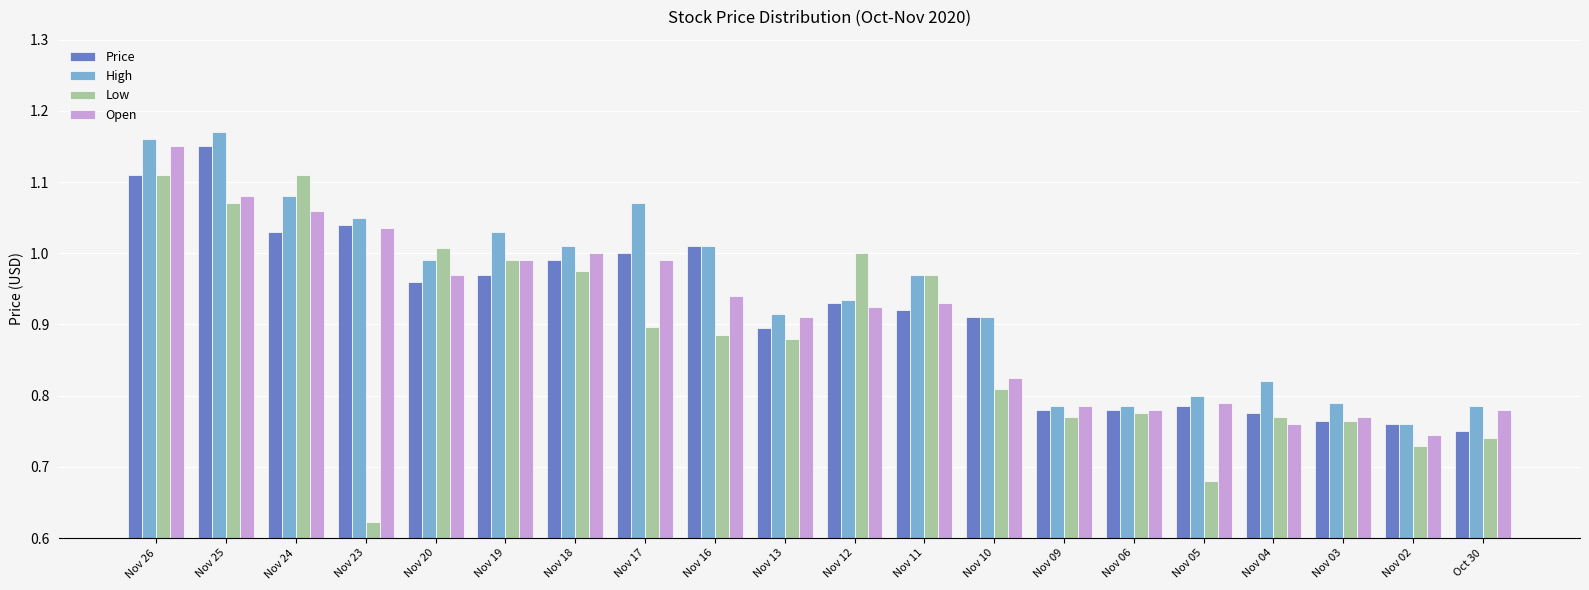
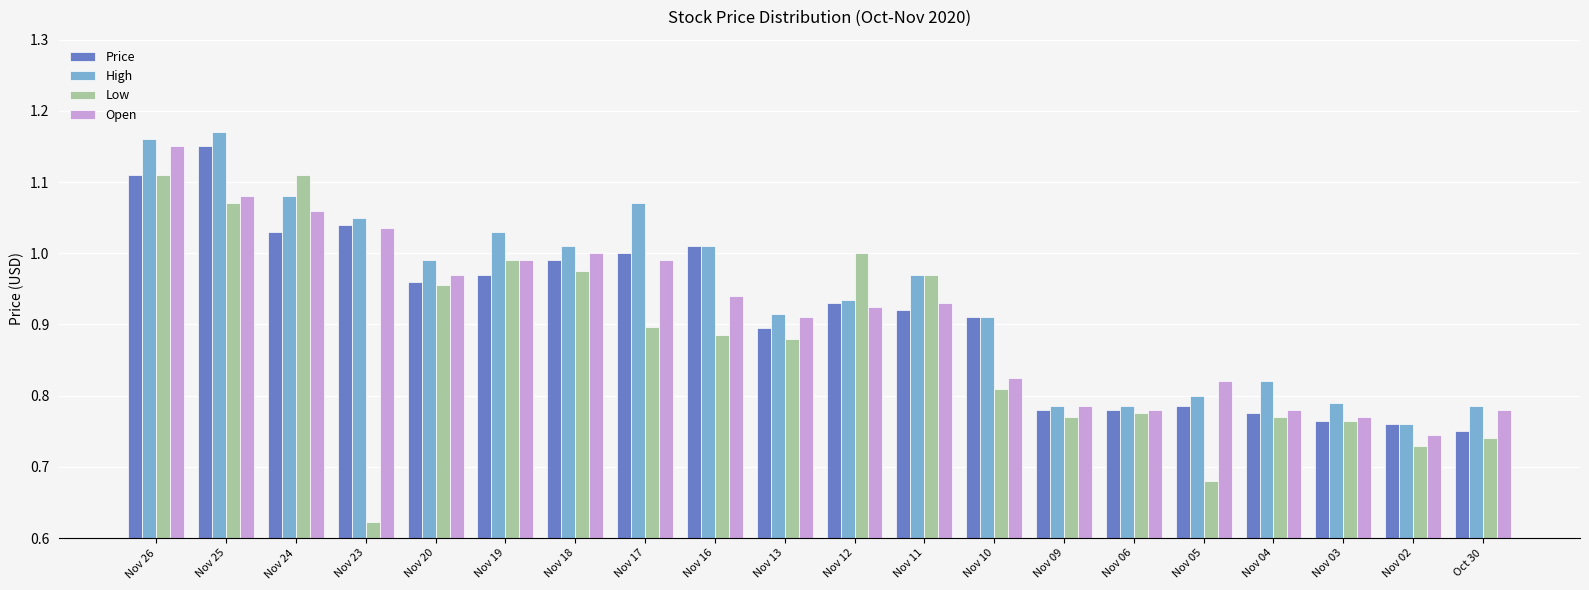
  {
    "Low": {
      "Nov 26": 1.11,
      "Nov 25": 1.07,
      "Nov 24": 1.11,
      "Nov 23": 0.62,
-     "Nov 20": 1.01,
+     "Nov 20": 0.96,
      "Nov 19": 0.99,
      "Nov 18": 0.98,
      "Nov 17": 0.90,
      "Nov 16": 0.89,
      "Nov 13": 0.88,
      "Nov 12": 1.00,
      "Nov 11": 0.97,
      "Nov 10": 0.81,
      "Nov 09": 0.77,
      "Nov 06": 0.78,
      "Nov 05": 0.68,
      "Nov 04": 0.77,
      "Nov 03": 0.77,
      "Nov 02": 0.73,
      "Oct 30": 0.74
    },
    "Open": {
      "Nov 26": 1.15,
      "Nov 25": 1.08,
      "Nov 24": 1.06,
      "Nov 23": 1.04,
      "Nov 20": 0.97,
      "Nov 19": 0.99,
      "Nov 18": 1.00,
      "Nov 17": 0.99,
      "Nov 16": 0.94,
      "Nov 13": 0.91,
      "Nov 12": 0.93,
      "Nov 11": 0.93,
      "Nov 10": 0.83,
      "Nov 09": 0.79,
      "Nov 06": 0.78,
-     "Nov 05": 0.79,
-     "Nov 04": 0.76,
+     "Nov 05": 0.82,
+     "Nov 04": 0.78,
      "Nov 03": 0.77,
      "Nov 02": 0.75,
      "Oct 30": 0.78
    }
  }
